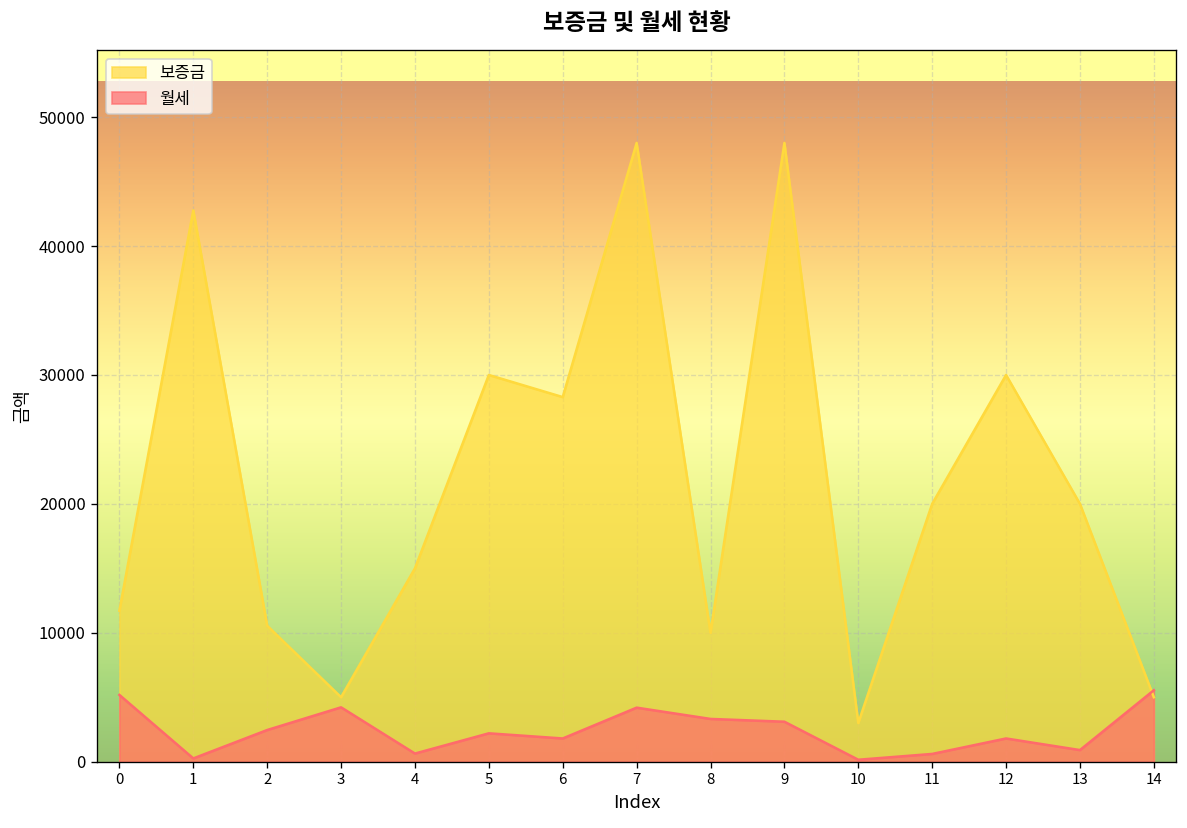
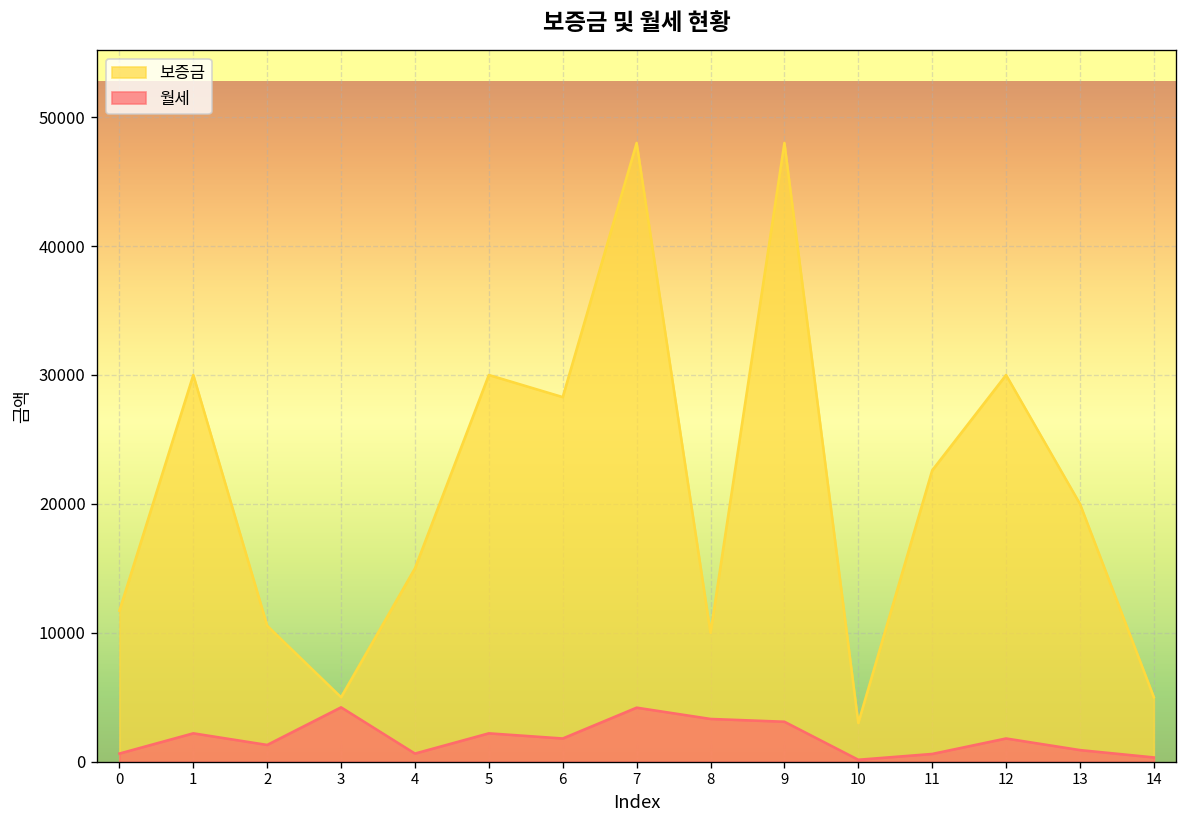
  {
    "보증금": {
      "0": 11700,
-     "1": 42800,
+     "1": 30000,
      "2": 10600,
      "3": 5000,
      "4": 15000,
      "5": 30000,
      "6": 28300,
      "7": 48000,
      "8": 10000,
      "9": 48000,
      "10": 3000,
-     "11": 20000,
+     "11": 22600,
      "12": 30000,
      "13": 20000,
      "14": 5000
    },
    "월세": {
-     "0": 5200,
-     "1": 300,
-     "2": 2500,
+     "0": 600,
+     "1": 2200,
+     "2": 1300,
      "3": 4200,
      "4": 600,
      "5": 2200,
      "6": 1800,
      "7": 4200,
      "8": 3300,
      "9": 3100,
      "10": 200,
      "11": 600,
      "12": 1800,
      "13": 900,
-     "14": 5500
+     "14": 300
    }
  }
